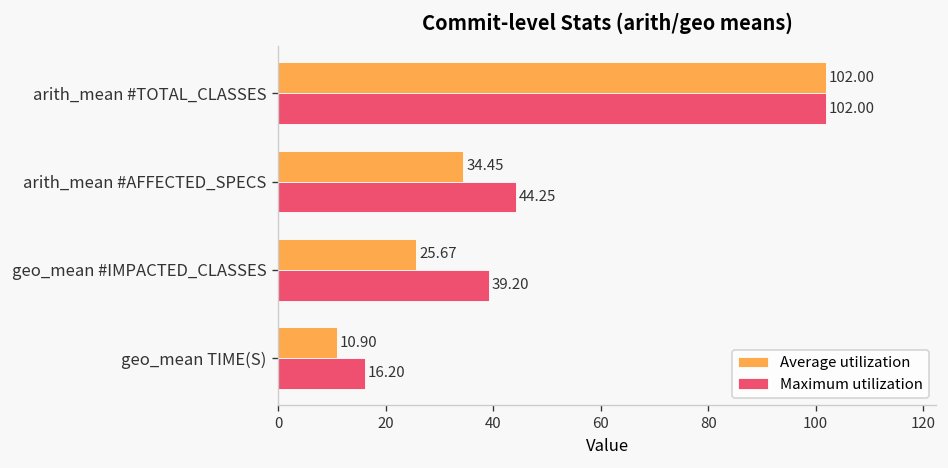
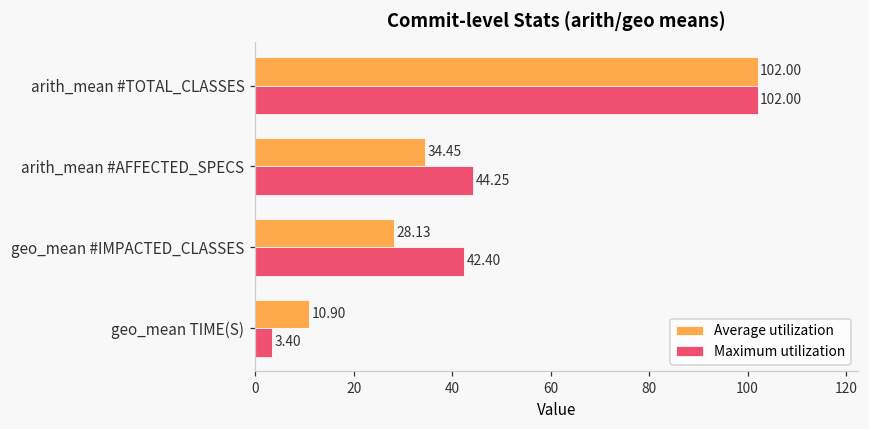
  {
    "Average utilization": {
      "arith_mean #TOTAL_CLASSES": 102.00,
      "arith_mean #AFFECTED_SPECS": 34.45,
-     "geo_mean #IMPACTED_CLASSES": 25.67,
+     "geo_mean #IMPACTED_CLASSES": 28.13,
      "geo_mean TIME(S)": 10.90
    },
    "Maximum utilization": {
      "arith_mean #TOTAL_CLASSES": 102.00,
      "arith_mean #AFFECTED_SPECS": 44.25,
-     "geo_mean #IMPACTED_CLASSES": 39.20,
-     "geo_mean TIME(S)": 16.20
+     "geo_mean #IMPACTED_CLASSES": 42.40,
+     "geo_mean TIME(S)": 3.40
    }
  }
